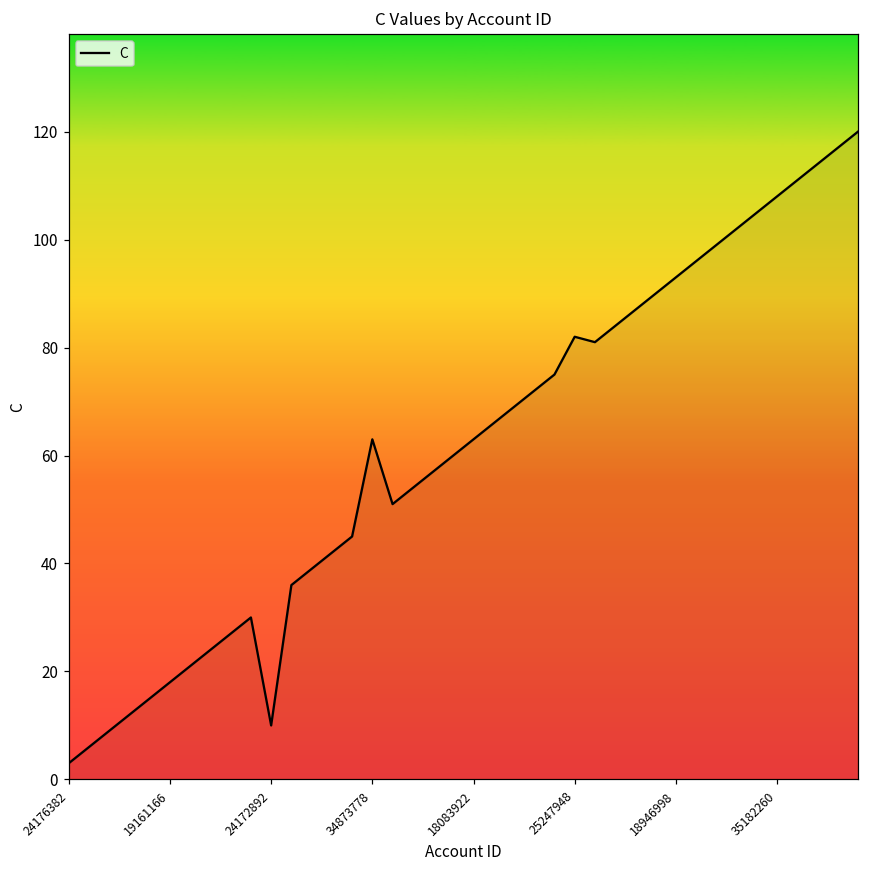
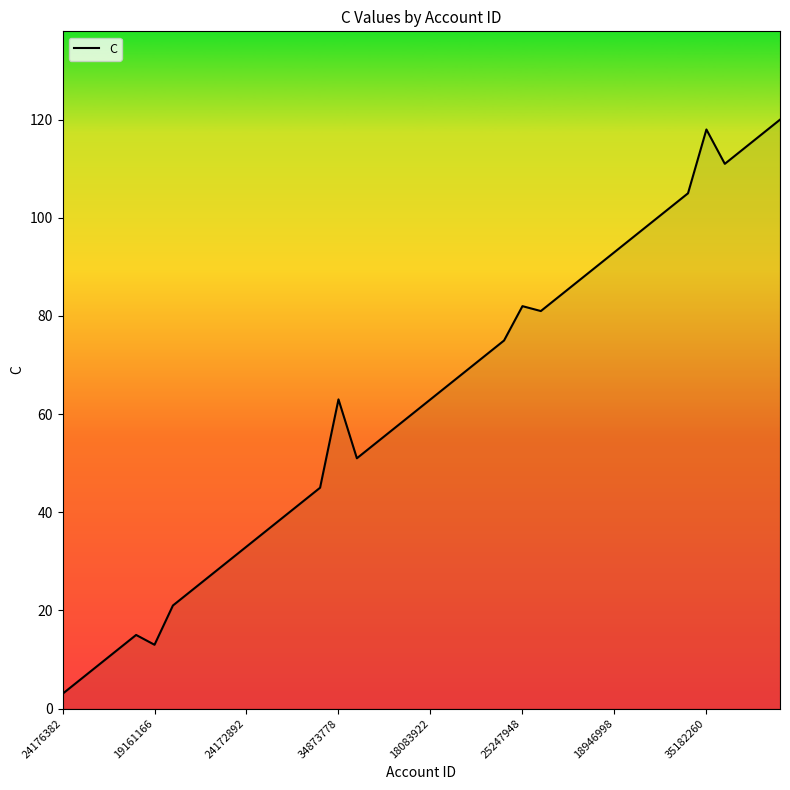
  {
    "24176382": 3,
-   "19161166": 18,
-   "24172892": 10,
+   "19161166": 13,
+   "24172892": 33,
    "34873778": 63,
    "18083922": 63,
    "25247948": 82,
    "18946998": 93,
-   "35182260": 108
+   "35182260": 118
  }
